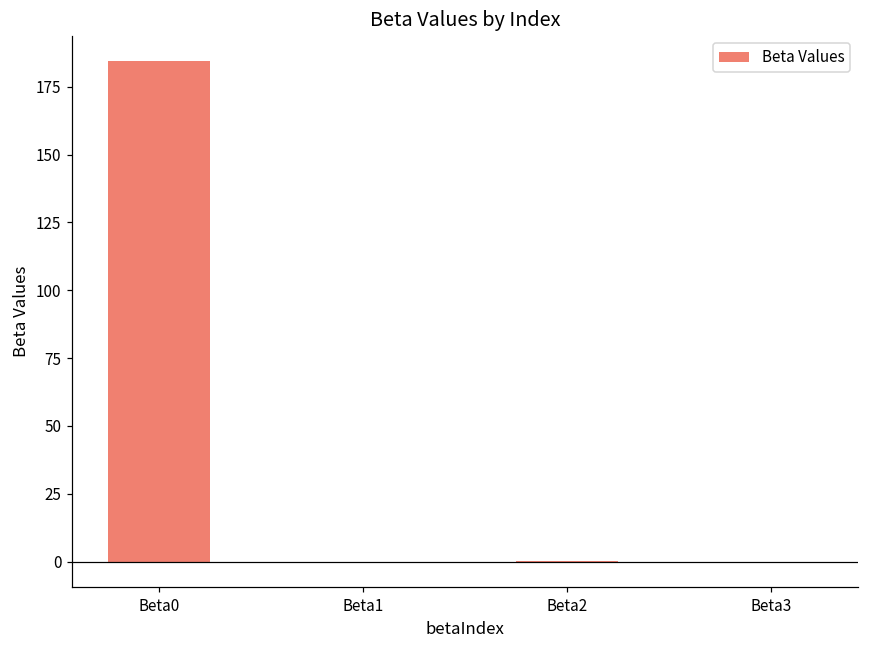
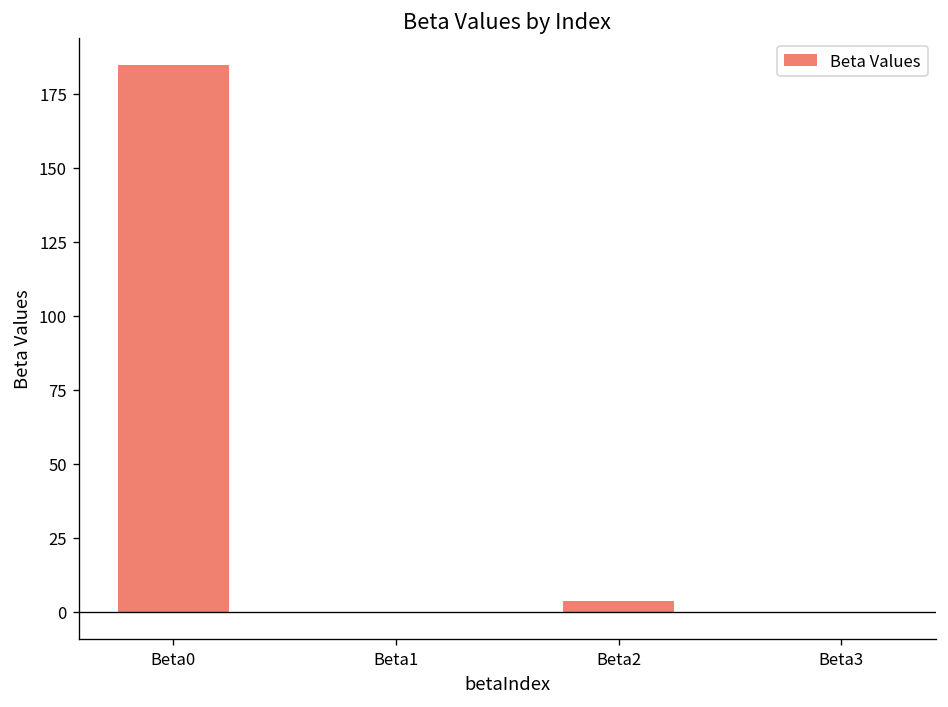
  {
    "Beta0": 185,
-   "Beta2": 0
+   "Beta2": 4
  }
